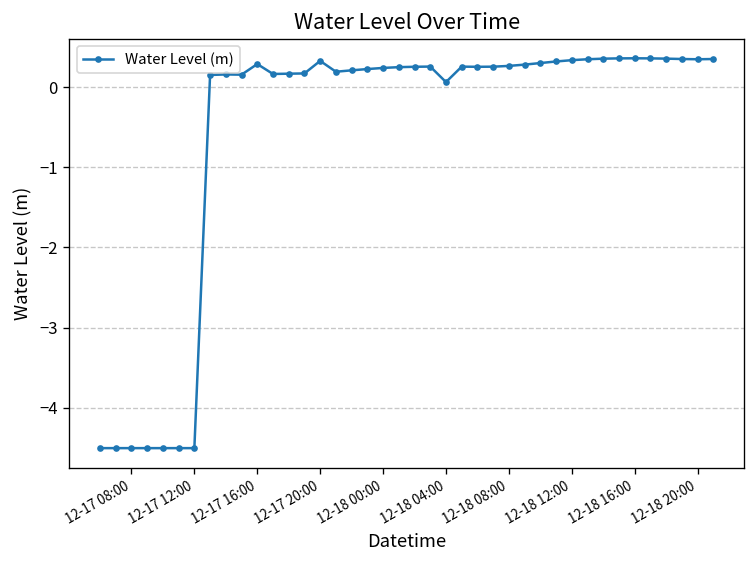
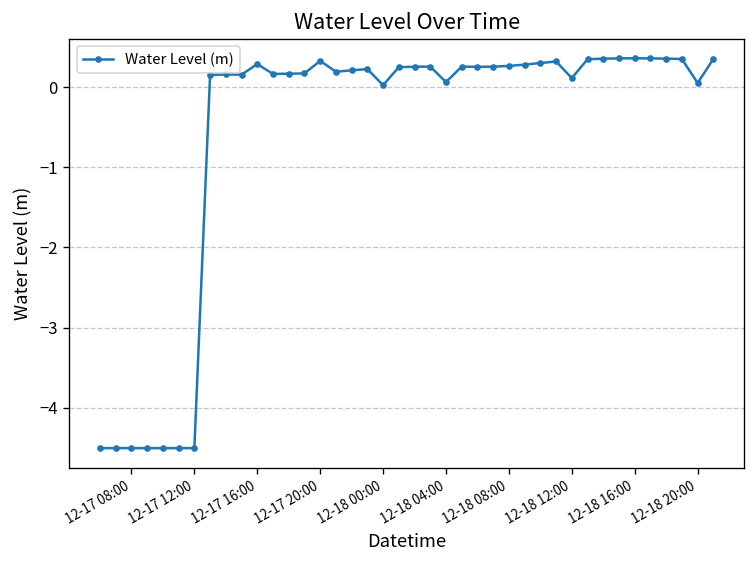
  {
    "12-17 08:00": -4.5,
    "12-17 12:00": -4.5,
    "12-17 16:00": 0.3,
    "12-17 20:00": 0.3,
-   "12-18 00:00": 0.2,
+   "12-18 00:00": 0.0,
    "12-18 04:00": 0.1,
    "12-18 08:00": 0.3,
-   "12-18 12:00": 0.3,
+   "12-18 12:00": 0.1,
    "12-18 16:00": 0.4,
-   "12-18 20:00": 0.3
+   "12-18 20:00": 0.1
  }
